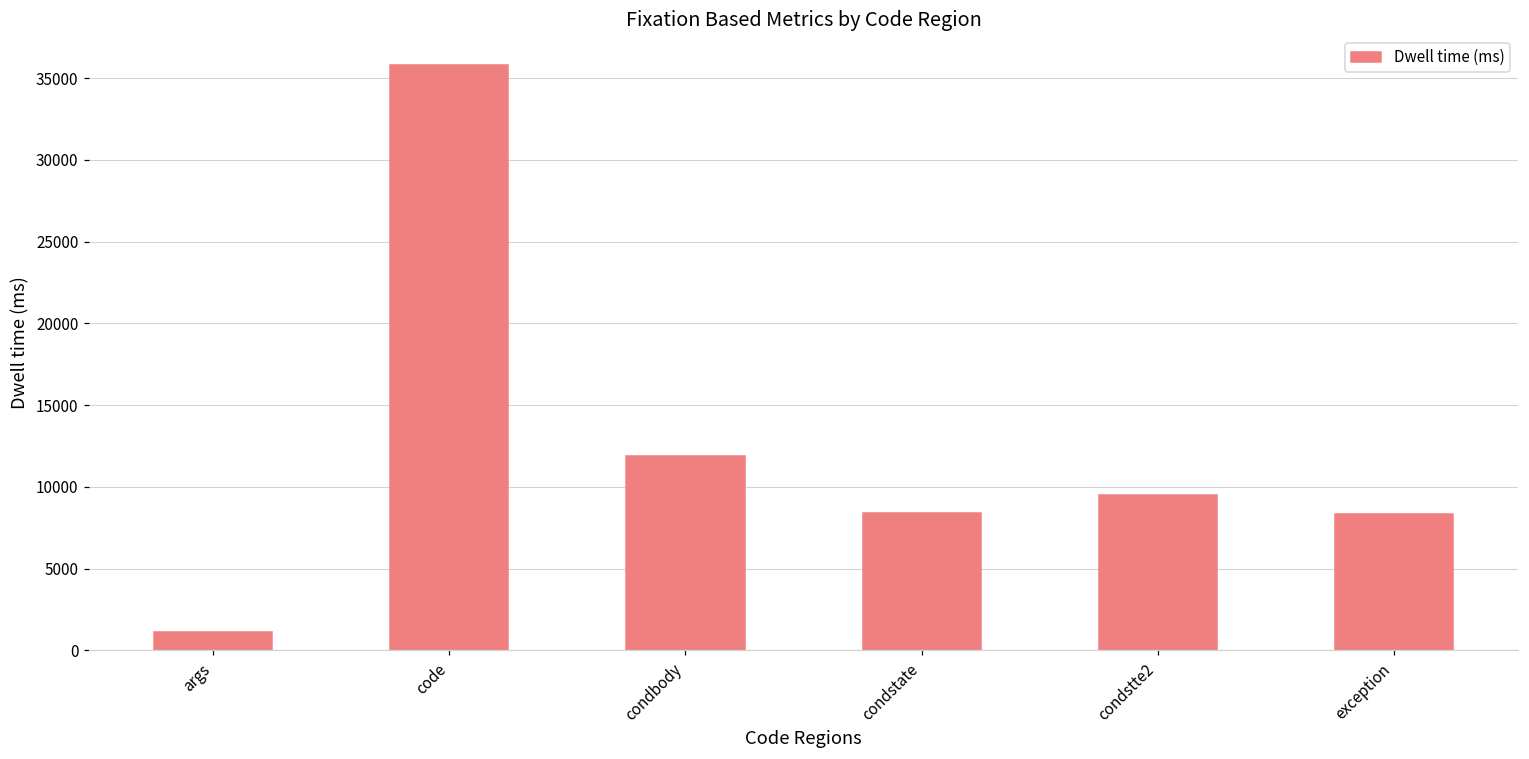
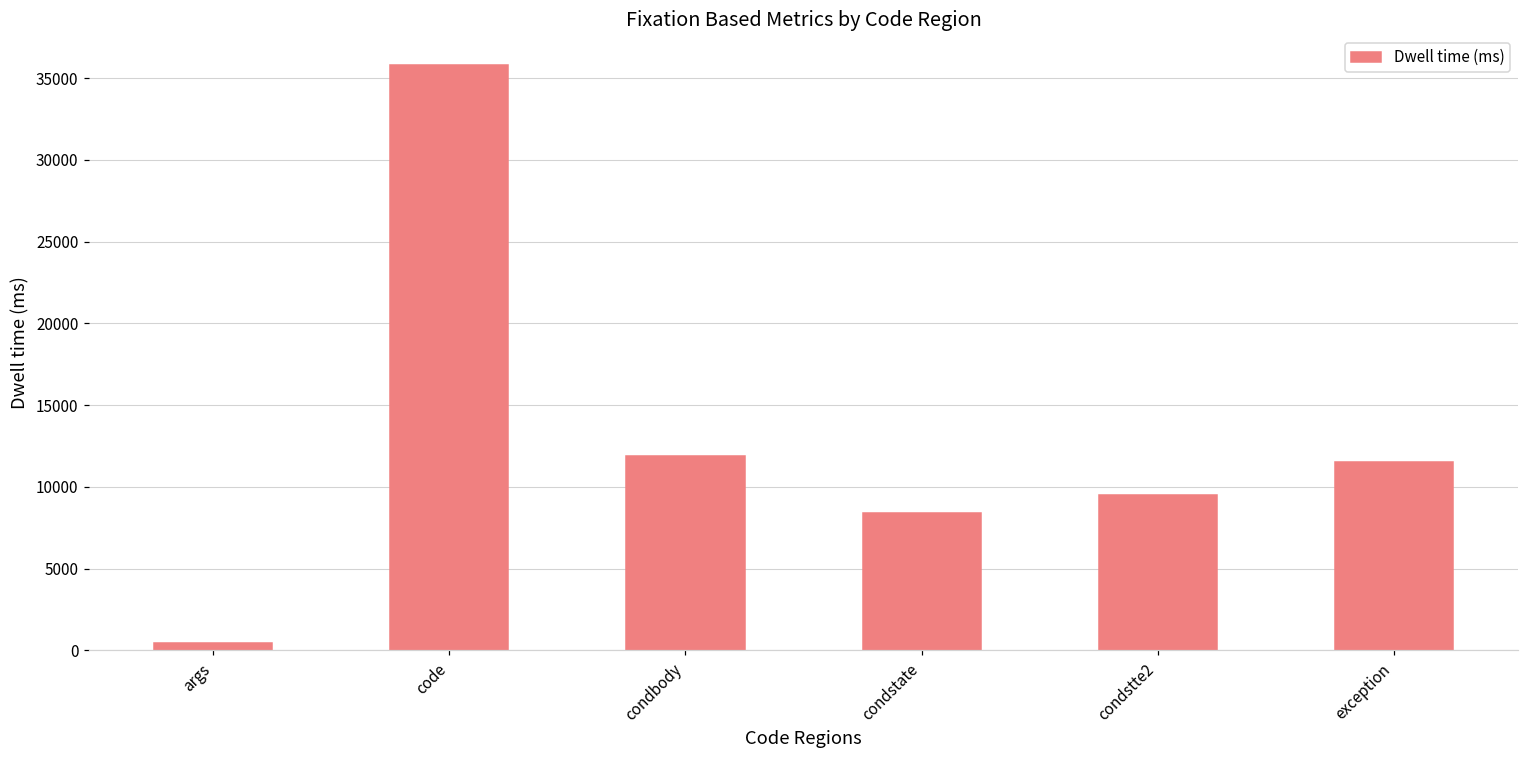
  {
-   "args": 1200,
+   "args": 500,
    "code": 35800,
    "condbody": 11900,
    "condstate": 8400,
    "condstte2": 9500,
-   "exception": 8400
+   "exception": 11500
  }
